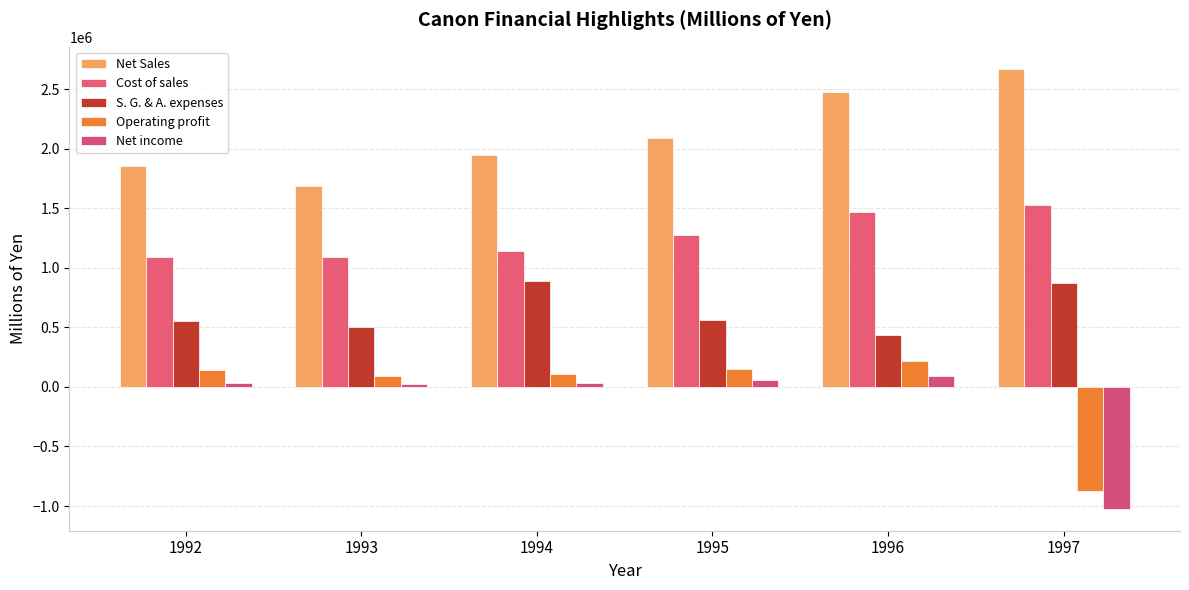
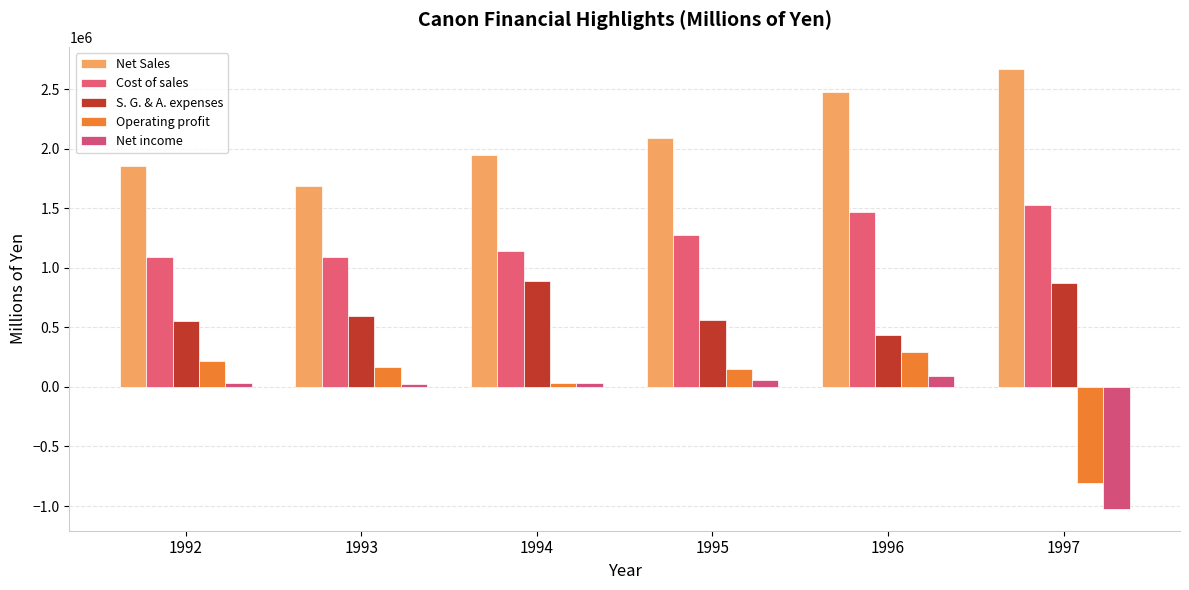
  {
    "Net Sales": {
      "1992": 1850000,
      "1993": 1690000,
      "1994": 1950000,
      "1995": 2090000,
      "1996": 2470000,
      "1997": 2670000
    },
    "S. G. & A. expenses": {
      "1992": 550000,
-     "1993": 510000,
+     "1993": 590000,
      "1994": 890000,
      "1995": 560000,
      "1996": 430000,
      "1997": 870000
    },
    "Operating profit": {
-     "1992": 140000,
-     "1993": 90000,
-     "1994": 110000,
+     "1992": 220000,
+     "1993": 170000,
+     "1994": 40000,
      "1995": 150000,
-     "1996": 210000,
-     "1997": -870000
+     "1996": 300000,
+     "1997": -800000
    }
  }
